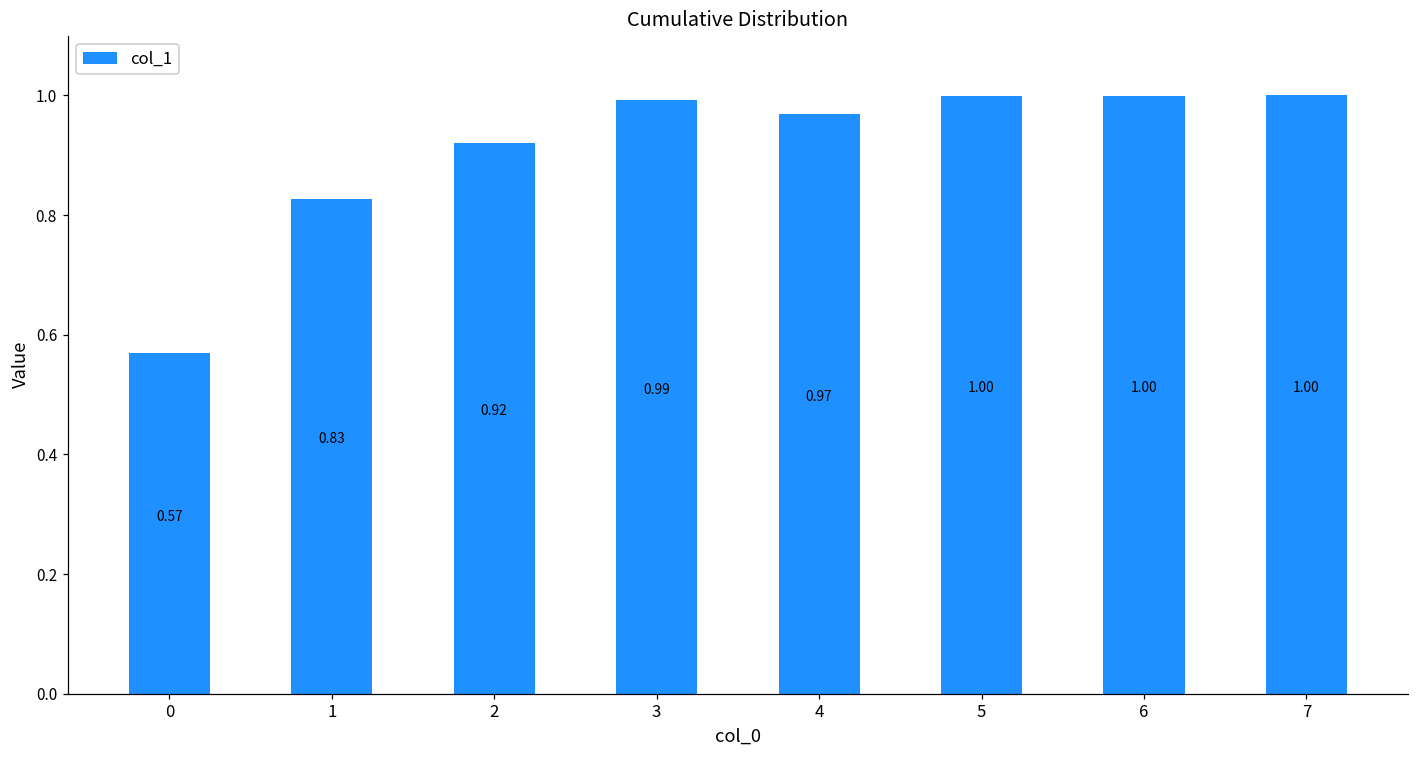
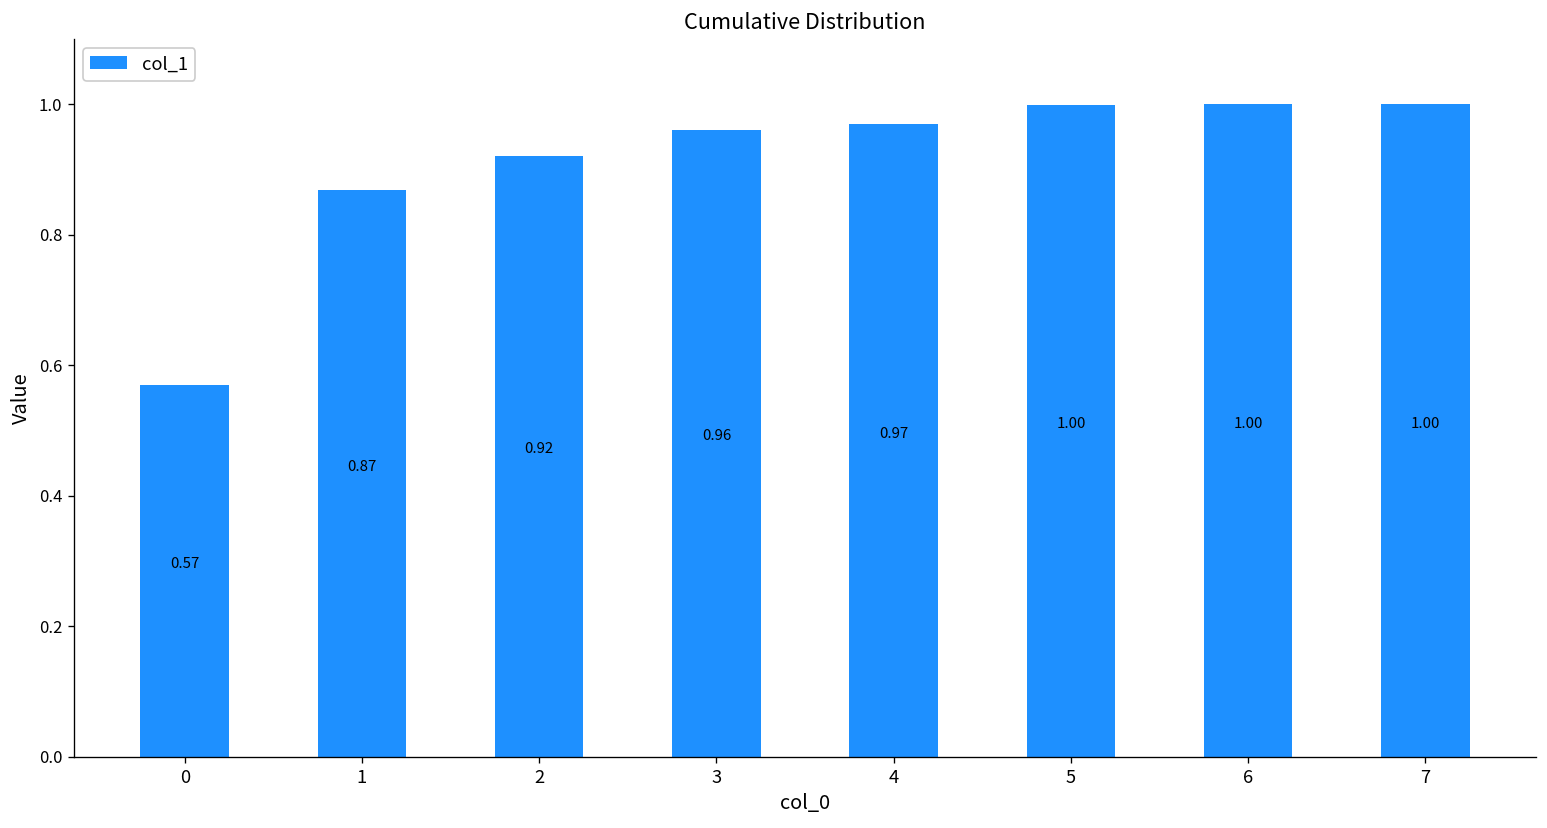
  {
    "0": 0.57,
-   "1": 0.83,
+   "1": 0.87,
    "2": 0.92,
-   "3": 0.99,
+   "3": 0.96,
    "4": 0.97,
    "5": 1.00,
    "6": 1.00,
    "7": 1.00
  }
